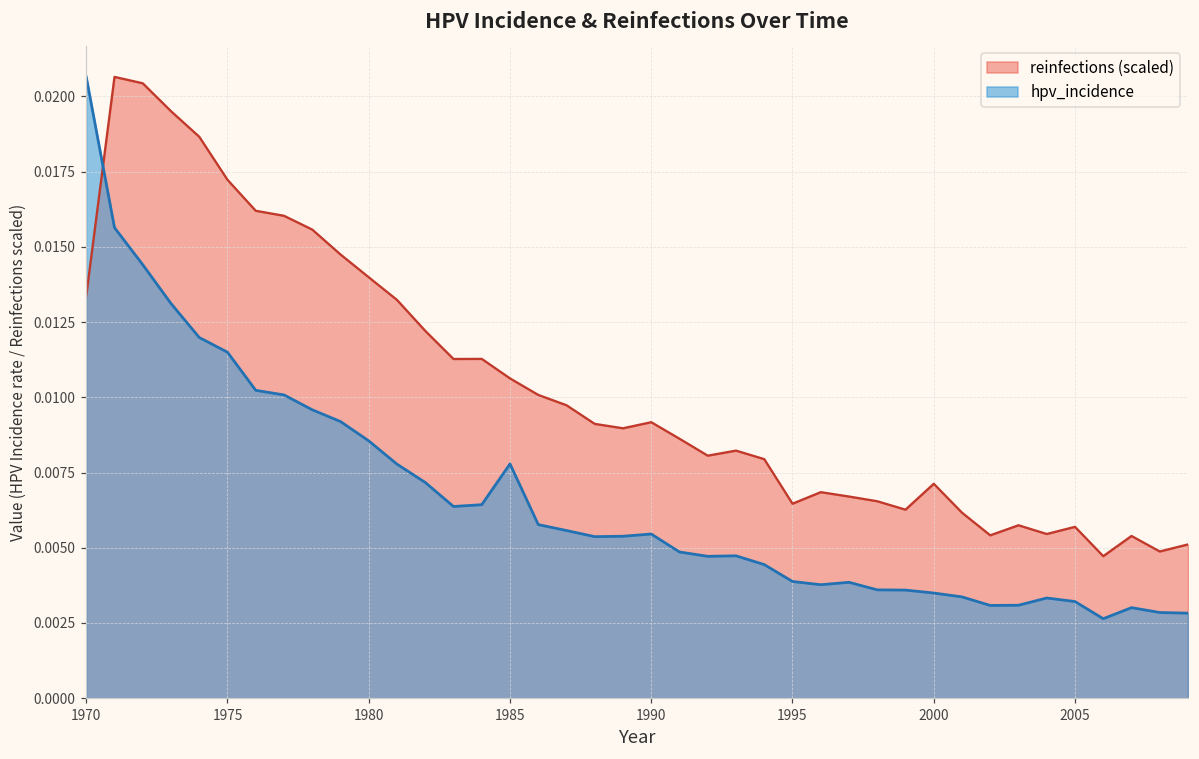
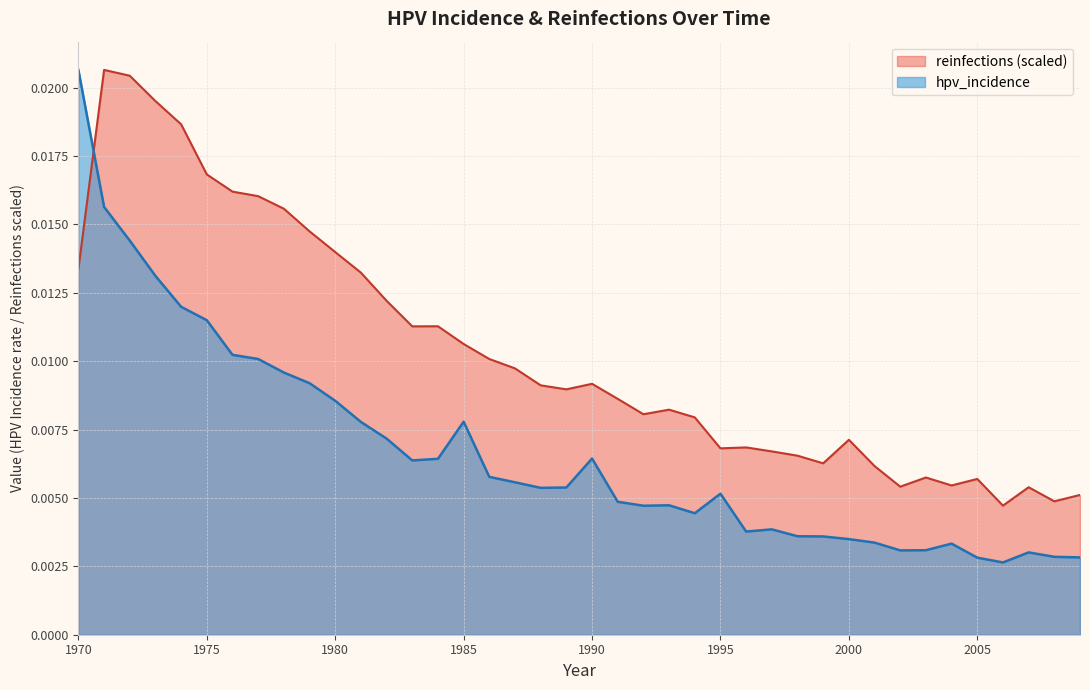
  {
    "reinfections (scaled)": {
      "1970": 0.0134,
-     "1975": 0.0172,
+     "1975": 0.0168,
      "1980": 0.0140,
      "1985": 0.0106,
      "1990": 0.0092,
-     "1995": 0.0065,
+     "1995": 0.0068,
      "2000": 0.0071,
      "2005": 0.0057
    },
    "hpv_incidence": {
      "1970": 0.0206,
      "1975": 0.0115,
      "1980": 0.0086,
      "1985": 0.0078,
-     "1990": 0.0055,
-     "1995": 0.0039,
+     "1990": 0.0064,
+     "1995": 0.0052,
      "2000": 0.0035,
-     "2005": 0.0032
+     "2005": 0.0028
    }
  }
